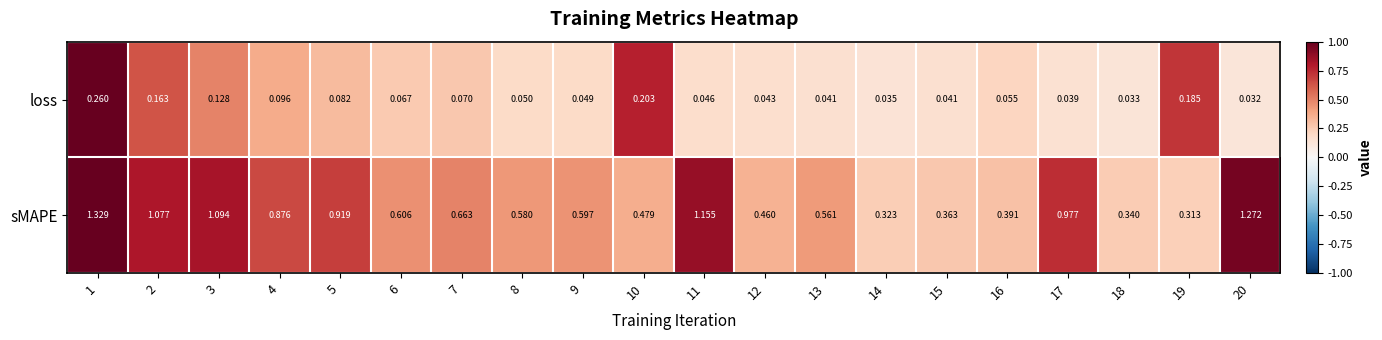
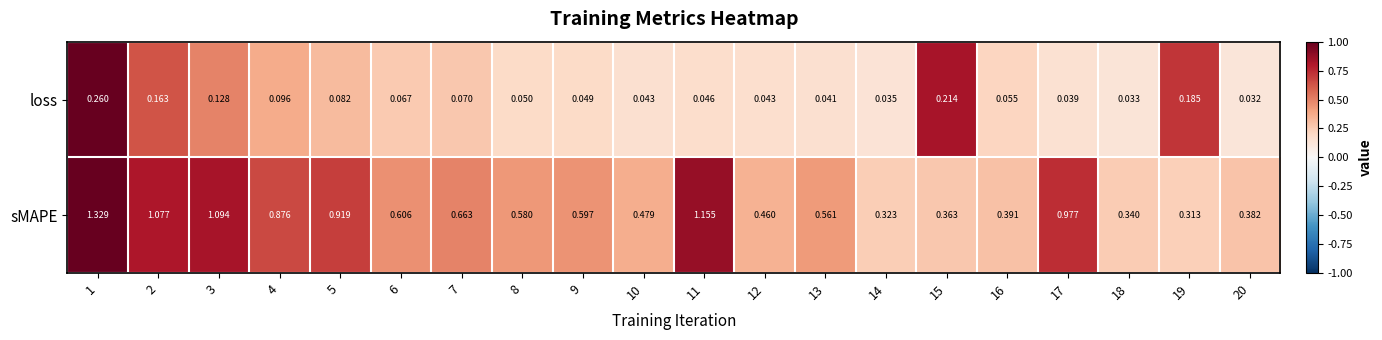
  {
    "loss": {
      "1": 0.260,
      "2": 0.163,
      "3": 0.128,
      "4": 0.096,
      "5": 0.082,
      "6": 0.067,
      "7": 0.070,
      "8": 0.050,
      "9": 0.049,
-     "10": 0.203,
+     "10": 0.043,
      "11": 0.046,
      "12": 0.043,
      "13": 0.041,
      "14": 0.035,
-     "15": 0.041,
+     "15": 0.214,
      "16": 0.055,
      "17": 0.039,
      "18": 0.033,
      "19": 0.185,
      "20": 0.032
    },
    "sMAPE": {
      "1": 1.329,
      "2": 1.077,
      "3": 1.094,
      "4": 0.876,
      "5": 0.919,
      "6": 0.606,
      "7": 0.663,
      "8": 0.580,
      "9": 0.597,
      "10": 0.479,
      "11": 1.155,
      "12": 0.460,
      "13": 0.561,
      "14": 0.323,
      "15": 0.363,
      "16": 0.391,
      "17": 0.977,
      "18": 0.340,
      "19": 0.313,
-     "20": 1.272
+     "20": 0.382
    }
  }
